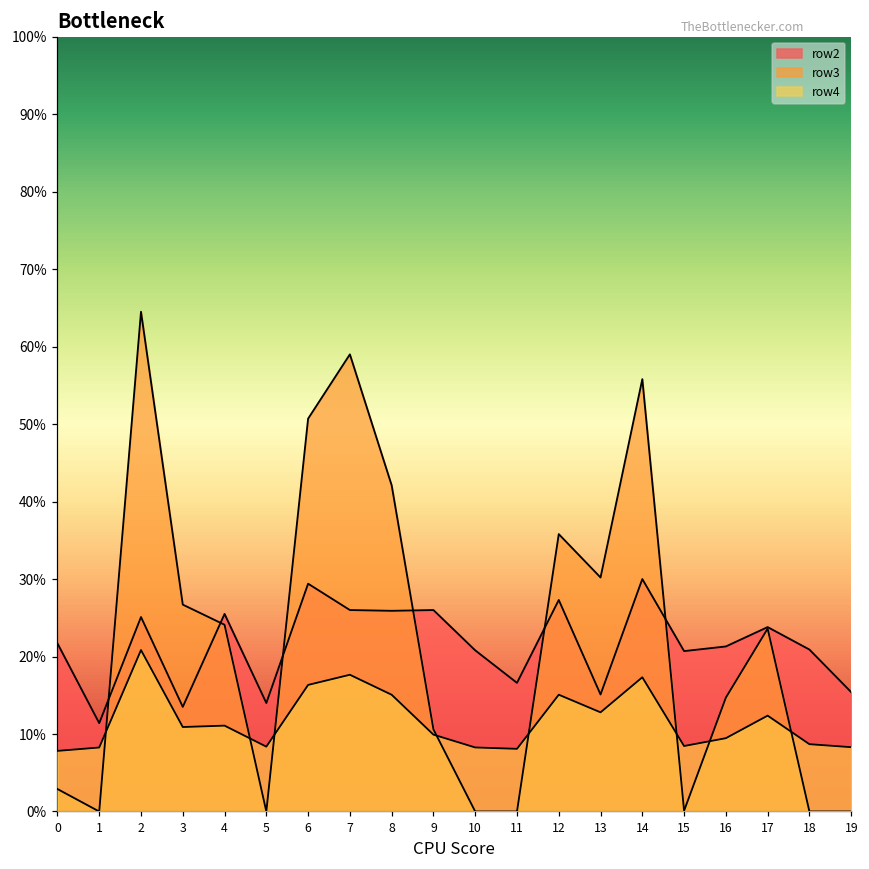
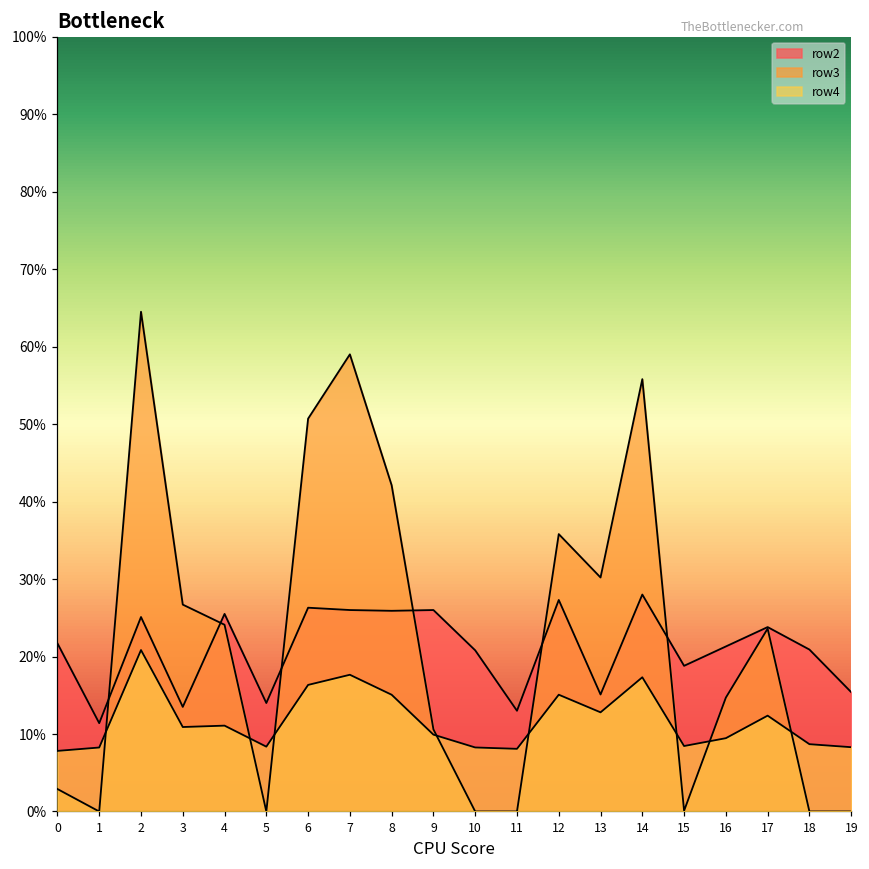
  {
    "row2": {
      "0": "22%",
      "1": "11%",
      "2": "25%",
      "3": "14%",
      "4": "26%",
      "5": "14%",
-     "6": "29%",
+     "6": "26%",
      "7": "26%",
      "8": "26%",
      "9": "26%",
      "10": "21%",
-     "11": "17%",
+     "11": "13%",
      "12": "27%",
      "13": "15%",
-     "14": "30%",
-     "15": "21%",
+     "14": "28%",
+     "15": "19%",
      "16": "21%",
      "18": "21%",
      "19": "15%"
    }
  }
